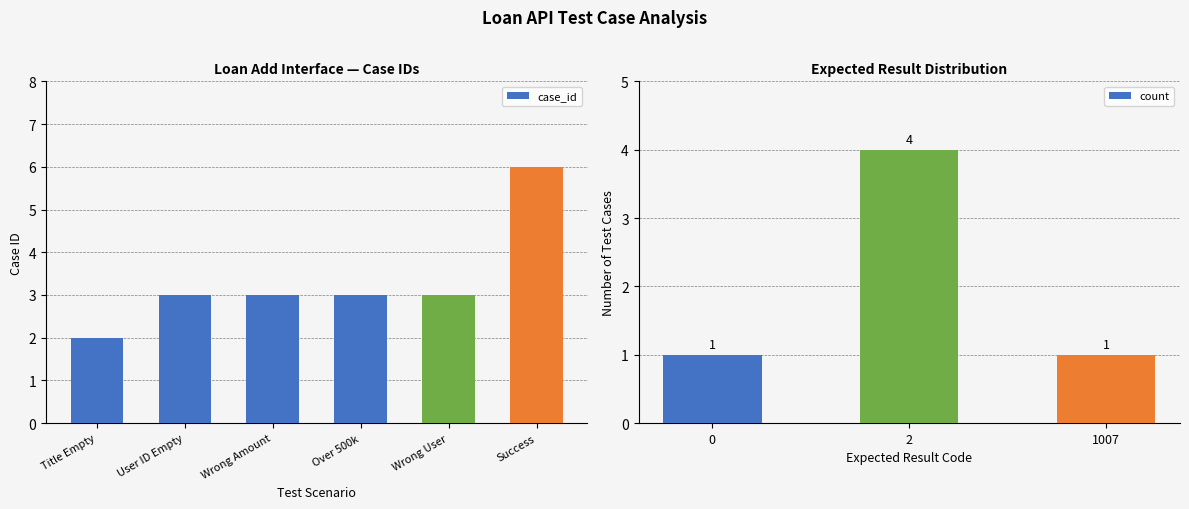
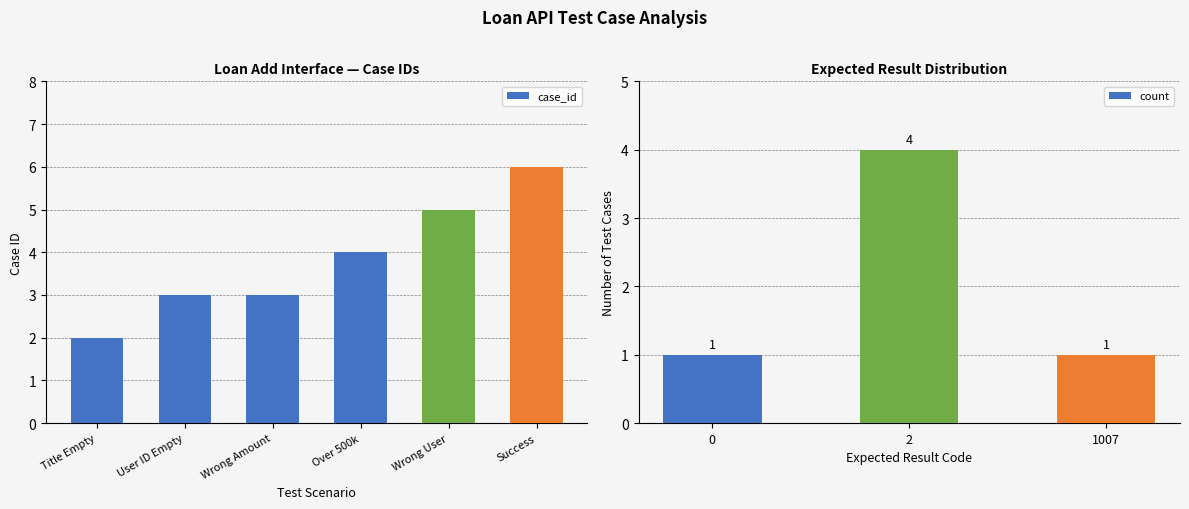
  {
    "Loan Add Interface — Case IDs": {
      "Title Empty": 2,
      "User ID Empty": 3,
      "Wrong Amount": 3,
-     "Over 500k": 3,
-     "Wrong User": 3,
+     "Over 500k": 4,
+     "Wrong User": 5,
      "Success": 6
    },
    "Expected Result Distribution": {
      "0": 1,
      "2": 4,
      "1007": 1
    }
  }
